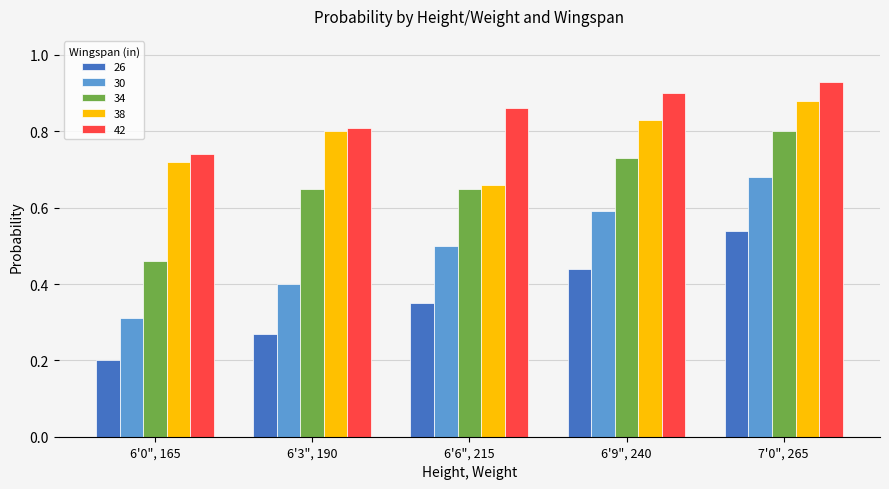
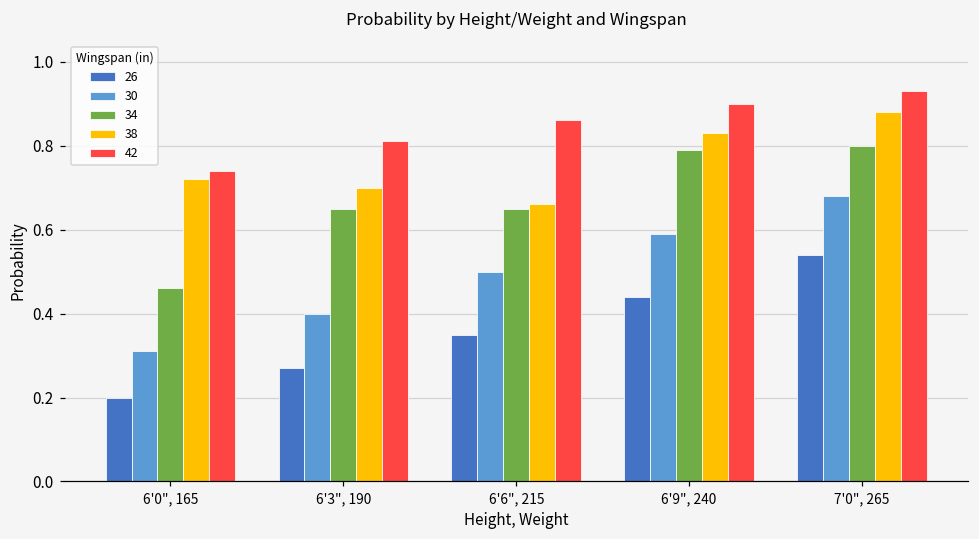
  {
    "34": {
      "6'0\", 165": 0.46,
      "6'3\", 190": 0.65,
      "6'6\", 215": 0.65,
-     "6'9\", 240": 0.73,
+     "6'9\", 240": 0.79,
      "7'0\", 265": 0.80
    },
    "38": {
      "6'0\", 165": 0.72,
-     "6'3\", 190": 0.8,
+     "6'3\", 190": 0.7,
      "6'6\", 215": 0.66,
      "6'9\", 240": 0.83,
      "7'0\", 265": 0.88
    },
    "42": {
      "6'0\", 165": 0.74,
      "6'3\", 190": 0.81,
      "6'6\", 215": 0.86,
      "6'9\", 240": 0.90,
      "7'0\", 265": 0.93
    }
  }
